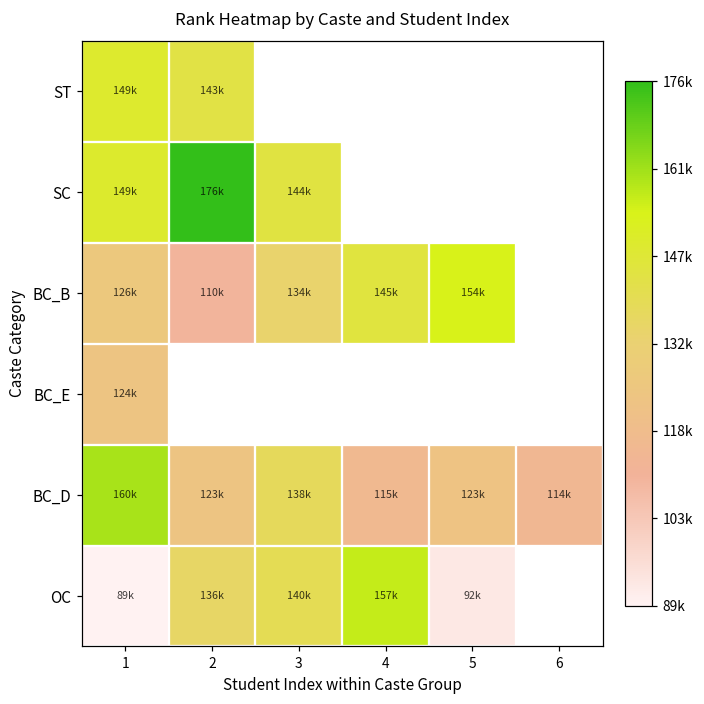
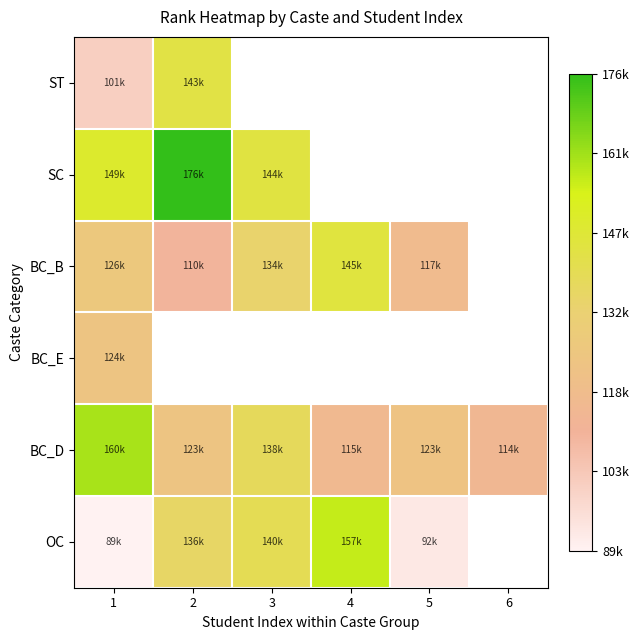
  {
    "ST": {
-     "1": "149k",
+     "1": "101k",
      "2": "143k"
    },
    "SC": {
      "1": "149k",
      "2": "176k",
      "3": "144k"
    },
    "BC_B": {
      "1": "126k",
      "2": "110k",
      "3": "134k",
      "4": "145k",
-     "5": "154k"
+     "5": "117k"
    },
    "BC_E": {
      "1": "124k"
    },
    "BC_D": {
      "1": "160k",
      "2": "123k",
      "3": "138k",
      "4": "115k",
      "5": "123k",
      "6": "114k"
    },
    "OC": {
      "1": "89k",
      "2": "136k",
      "3": "140k",
      "4": "157k",
      "5": "92k"
    }
  }
